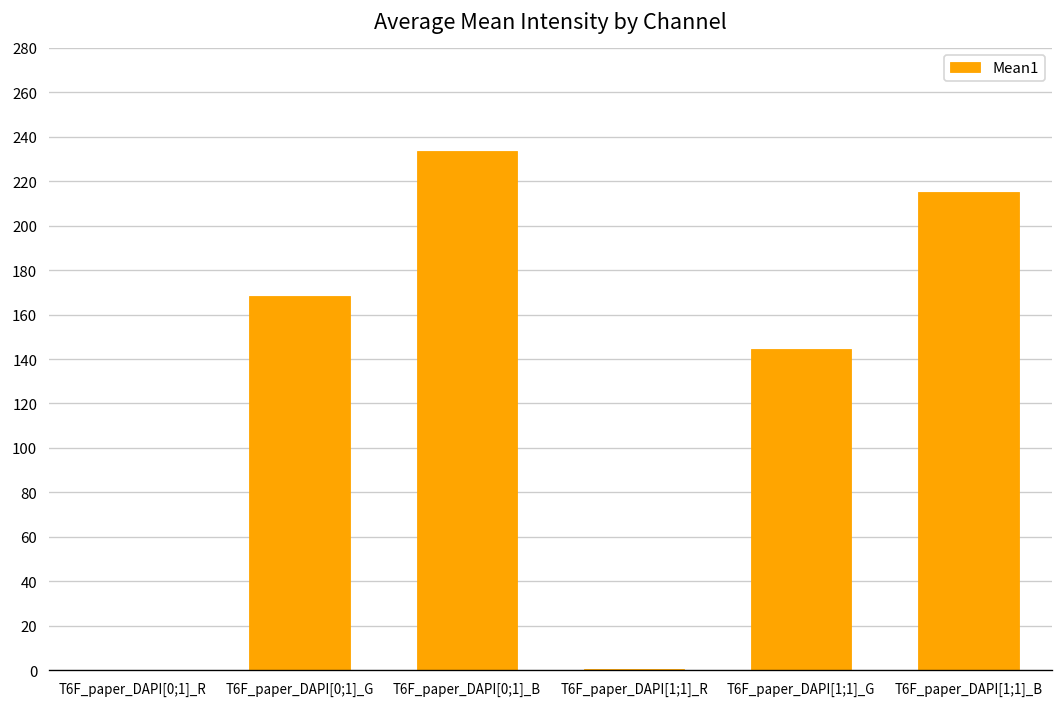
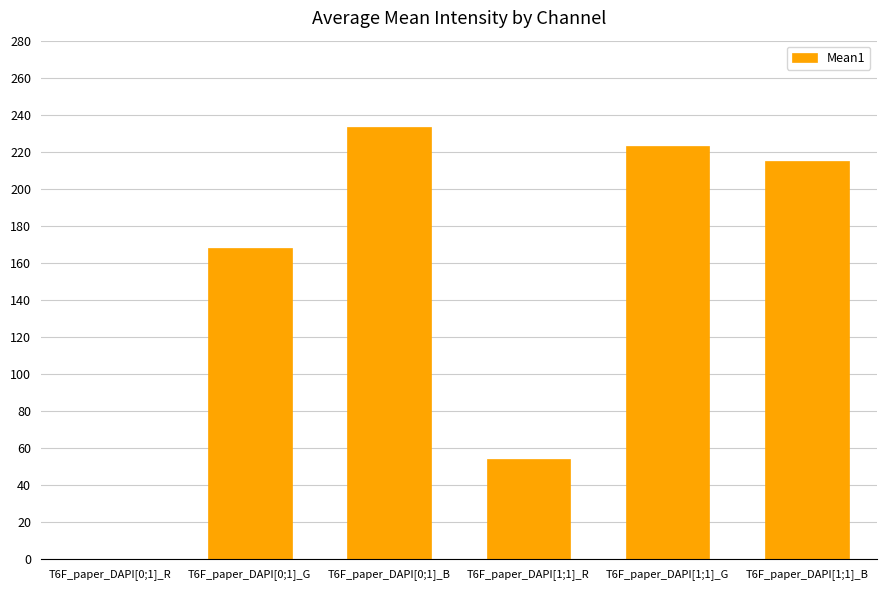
  {
    "T6F_paper_DAPI[0;1]_R": 0,
    "T6F_paper_DAPI[0;1]_G": 168,
    "T6F_paper_DAPI[0;1]_B": 233,
-   "T6F_paper_DAPI[1;1]_R": 1,
-   "T6F_paper_DAPI[1;1]_G": 144,
+   "T6F_paper_DAPI[1;1]_R": 54,
+   "T6F_paper_DAPI[1;1]_G": 223,
    "T6F_paper_DAPI[1;1]_B": 215
  }
